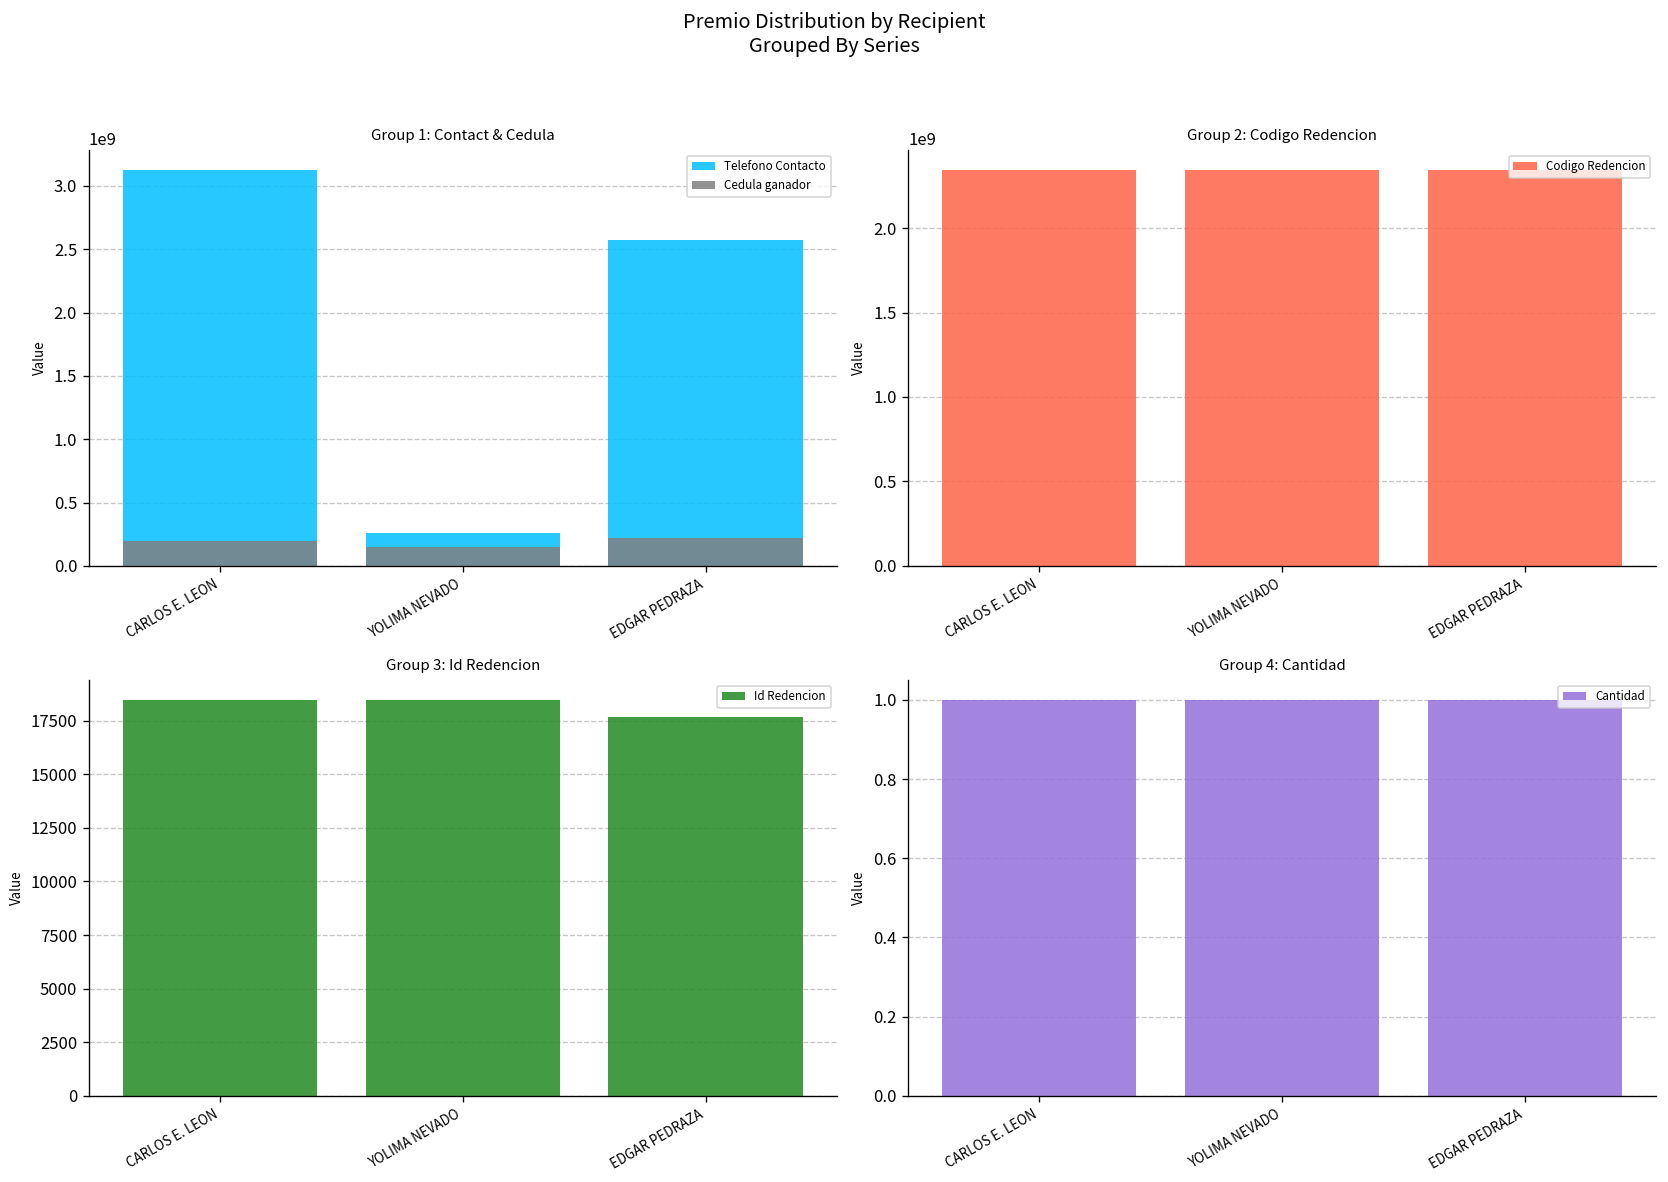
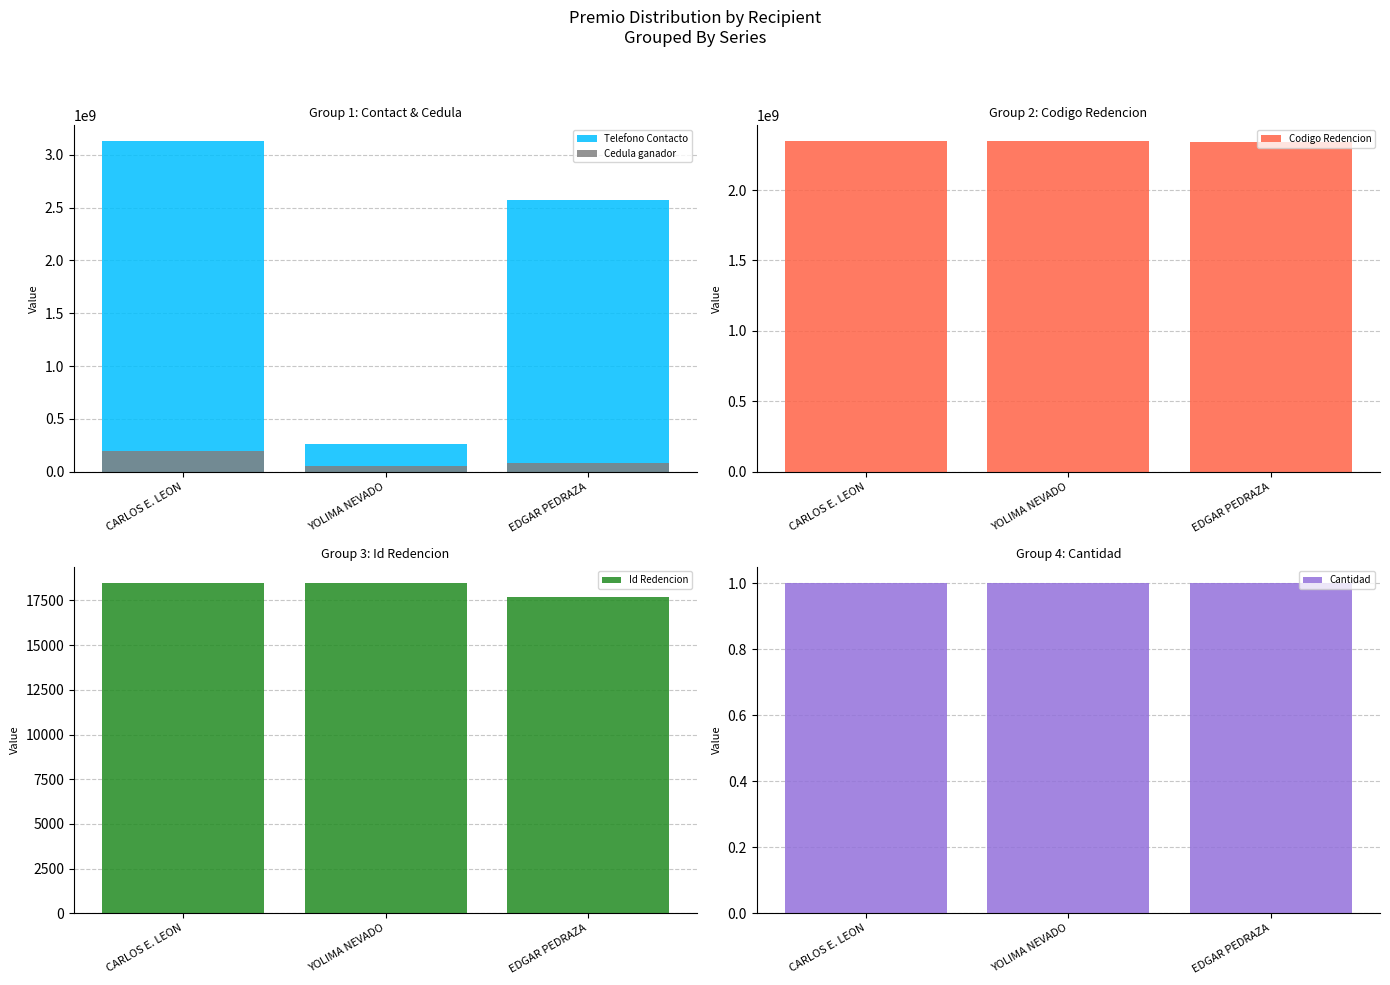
  {
    "Group 1: Contact & Cedula": {
      "Telefono Contacto": {
        "CARLOS E. LEON": 3130000000,
        "YOLIMA NEVADO": 260000000,
        "EDGAR PEDRAZA": 2580000000
      },
      "Cedula ganador": {
-       "YOLIMA NEVADO": 150000000,
-       "EDGAR PEDRAZA": 220000000
+       "YOLIMA NEVADO": 50000000,
+       "EDGAR PEDRAZA": 80000000
      }
    },
    "Group 2: Codigo Redencion": {
      "CARLOS E. LEON": 2350000000,
      "YOLIMA NEVADO": 2350000000
    },
    "Group 3: Id Redencion": {
      "CARLOS E. LEON": 18500,
      "YOLIMA NEVADO": 18500,
      "EDGAR PEDRAZA": 17700
    },
    "Group 4: Cantidad": {
      "CARLOS E. LEON": 1.00,
      "YOLIMA NEVADO": 1.00,
      "EDGAR PEDRAZA": 1.00
    }
  }
